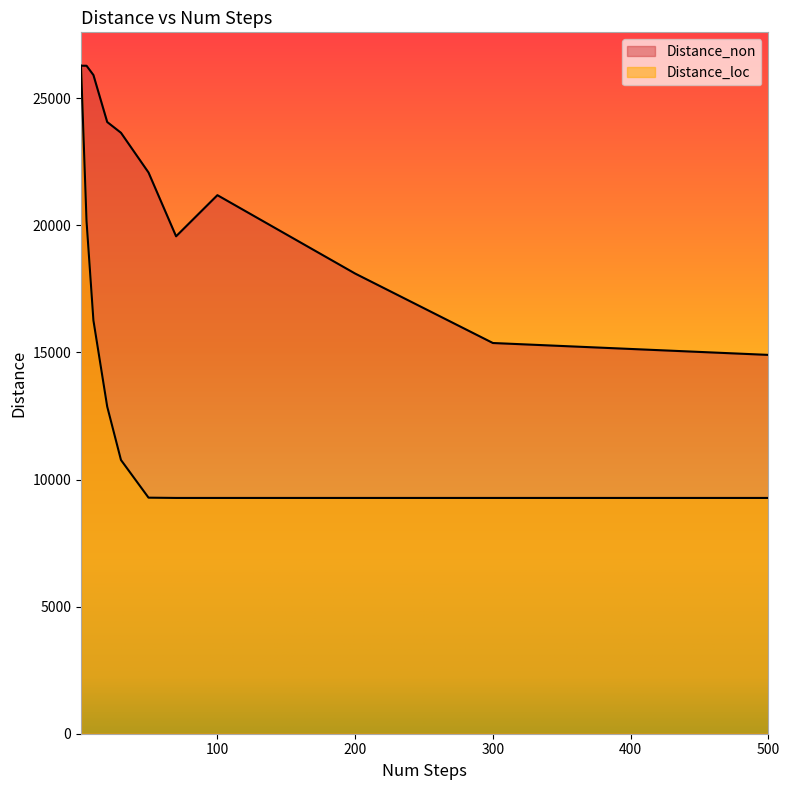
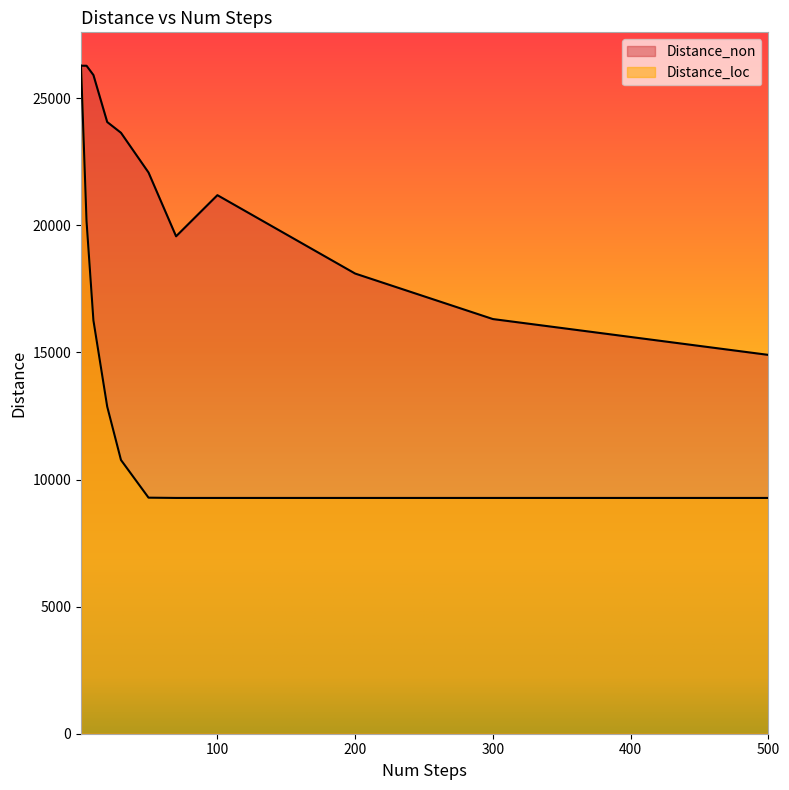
  {
    "Distance_non": {
      "100": 21200,
      "200": 18100,
-     "300": 15400,
+     "300": 16300,
      "500": 14900
    },
    "Distance_loc": {
      "100": 9300,
      "200": 9300,
      "300": 9300,
      "500": 9300
    }
  }
